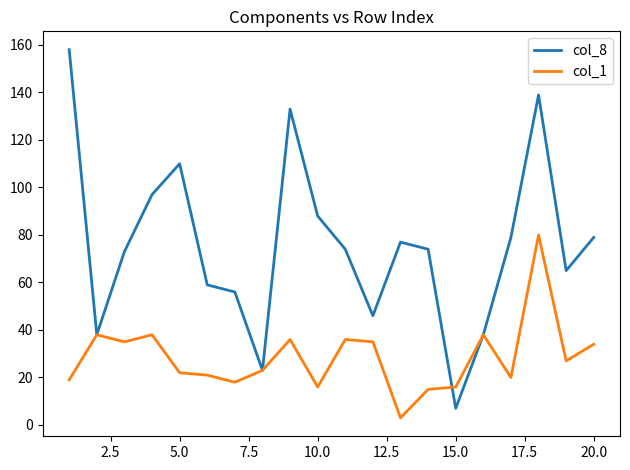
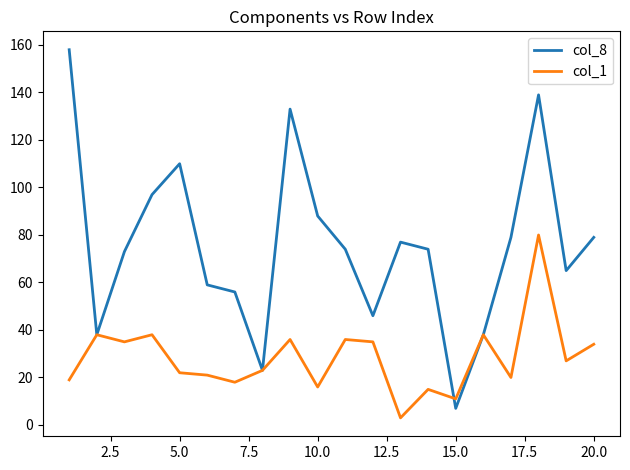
  {
    "col_8": {
      "5.0": 110,
      "10.0": 88,
      "15.0": 7,
      "20.0": 79
    },
    "col_1": {
      "5.0": 22,
      "10.0": 16,
-     "15.0": 16,
+     "15.0": 11,
      "20.0": 34
    }
  }
